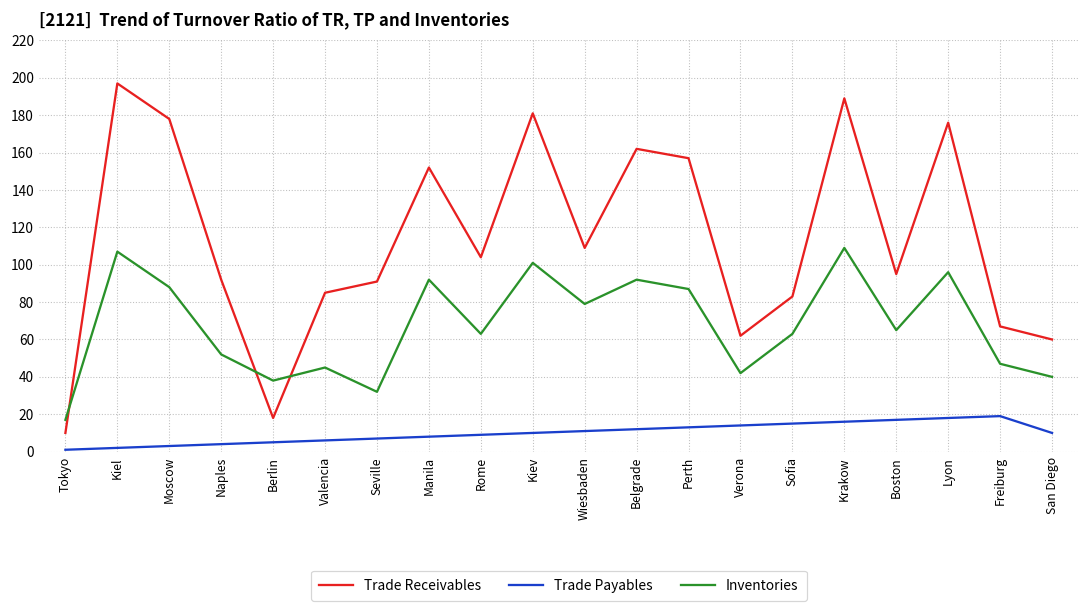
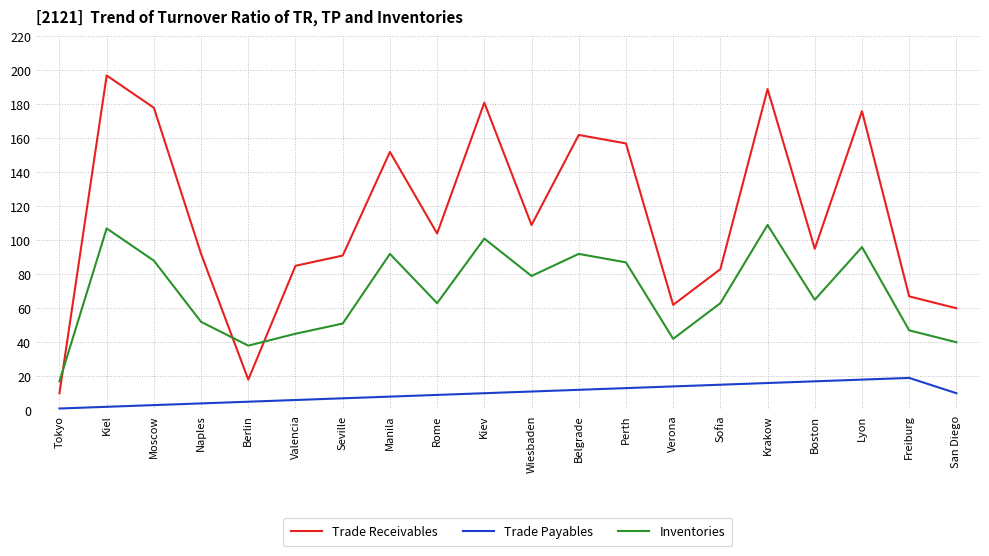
  {
    "Trade Receivables": {
      "Tokyo": 10,
      "Kiel": 197,
      "Moscow": 178,
      "Naples": 92,
      "Berlin": 18,
      "Valencia": 85,
      "Seville": 91,
      "Manila": 152,
      "Rome": 104,
      "Kiev": 181,
      "Wiesbaden": 109,
      "Belgrade": 162,
      "Perth": 157,
      "Verona": 62,
      "Sofia": 83,
      "Krakow": 189,
      "Boston": 95,
      "Lyon": 176,
      "Freiburg": 67,
      "San Diego": 60
    },
    "Trade Payables": {
      "Tokyo": 1,
      "Kiel": 2,
      "Moscow": 3,
      "Naples": 4,
      "Berlin": 5,
      "Valencia": 6,
      "Seville": 7,
      "Manila": 8,
      "Rome": 9,
      "Kiev": 10,
      "Wiesbaden": 11,
      "Belgrade": 12,
      "Perth": 13,
      "Verona": 14,
      "Sofia": 15,
      "Krakow": 16,
      "Boston": 17,
      "Lyon": 18,
      "Freiburg": 19,
      "San Diego": 10
    },
    "Inventories": {
      "Tokyo": 17,
      "Kiel": 107,
      "Moscow": 88,
      "Naples": 52,
      "Berlin": 38,
      "Valencia": 45,
-     "Seville": 32,
+     "Seville": 51,
      "Manila": 92,
      "Rome": 63,
      "Kiev": 101,
      "Wiesbaden": 79,
      "Belgrade": 92,
      "Perth": 87,
      "Verona": 42,
      "Sofia": 63,
      "Krakow": 109,
      "Boston": 65,
      "Lyon": 96,
      "Freiburg": 47,
      "San Diego": 40
    }
  }
